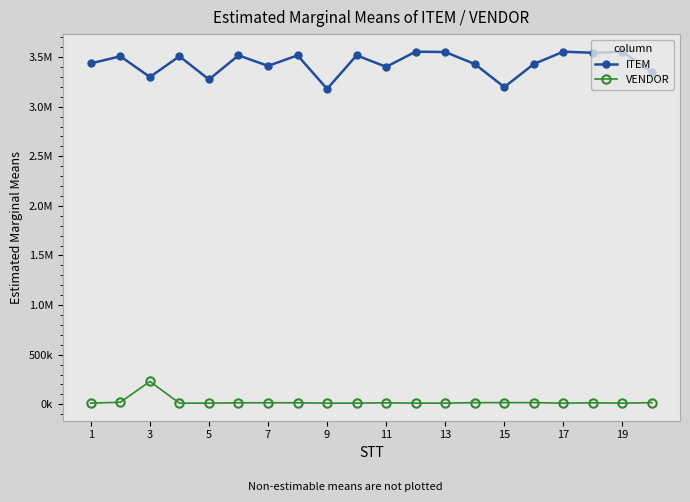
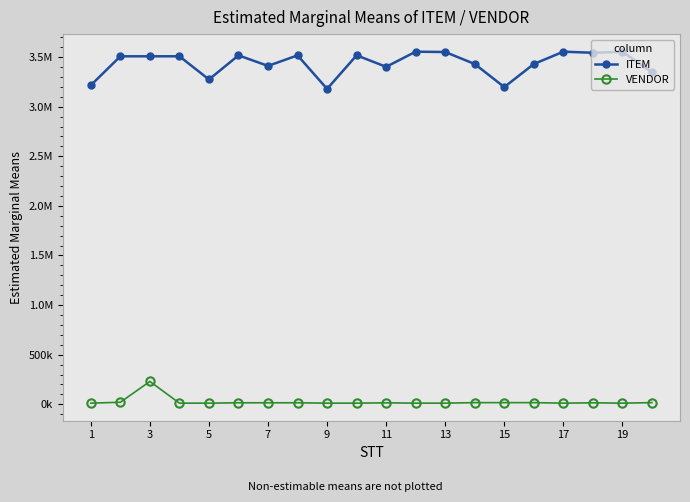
  {
    "ITEM": {
-     "1": 3400000,
-     "3": 3300000,
+     "1": 3200000,
+     "3": 3500000,
      "5": 3300000,
      "7": 3400000,
      "9": 3200000,
      "11": 3400000,
      "13": 3600000,
      "15": 3200000,
      "17": 3600000
    },
    "VENDOR": {
      "1": 0,
      "3": 200000,
      "5": 0,
      "7": 0,
      "9": 0,
      "11": 0,
      "13": 0,
      "15": 0,
      "17": 0,
      "19": 0
    }
  }
